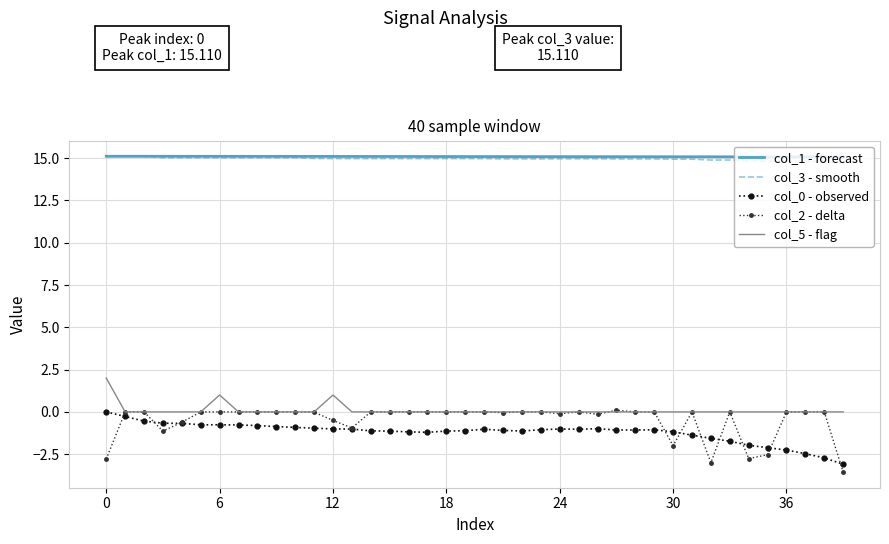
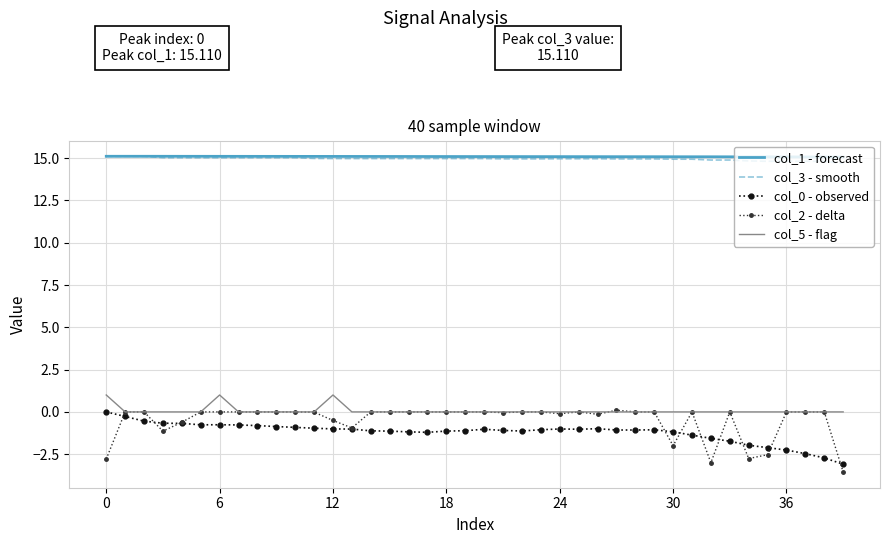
  {
    "col_5 - flag": {
-     "0": 2,
+     "0": 1,
      "6": 1,
      "12": 1,
      "30": 0
    }
  }
